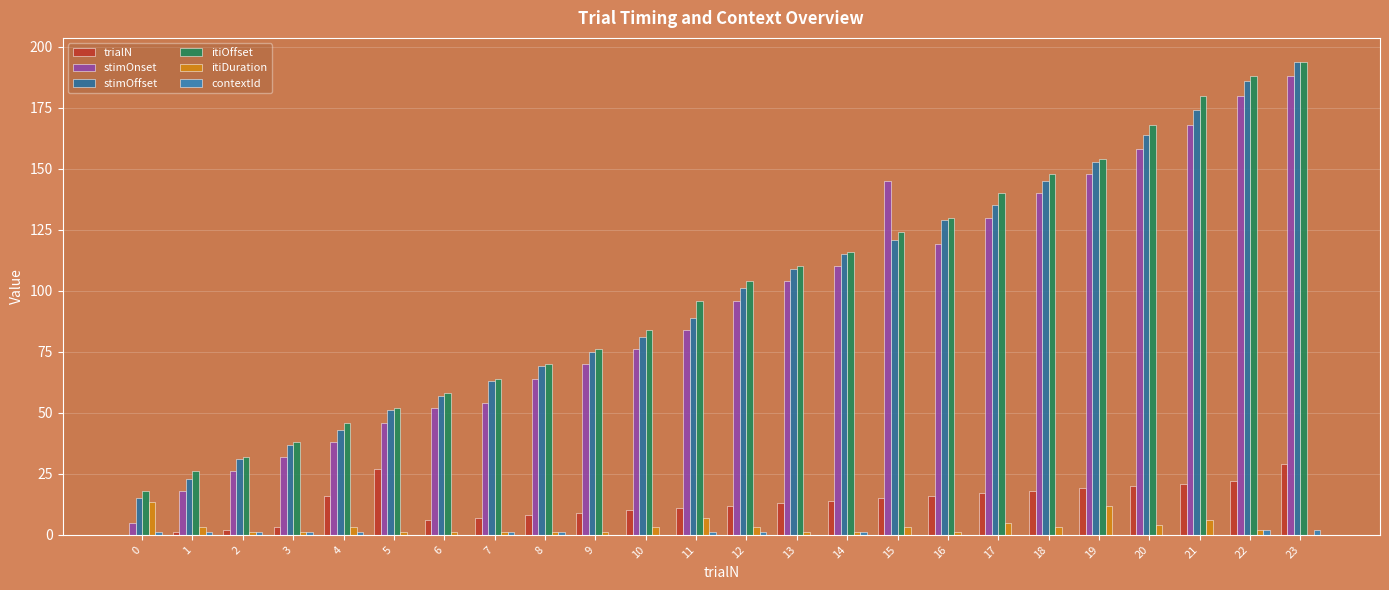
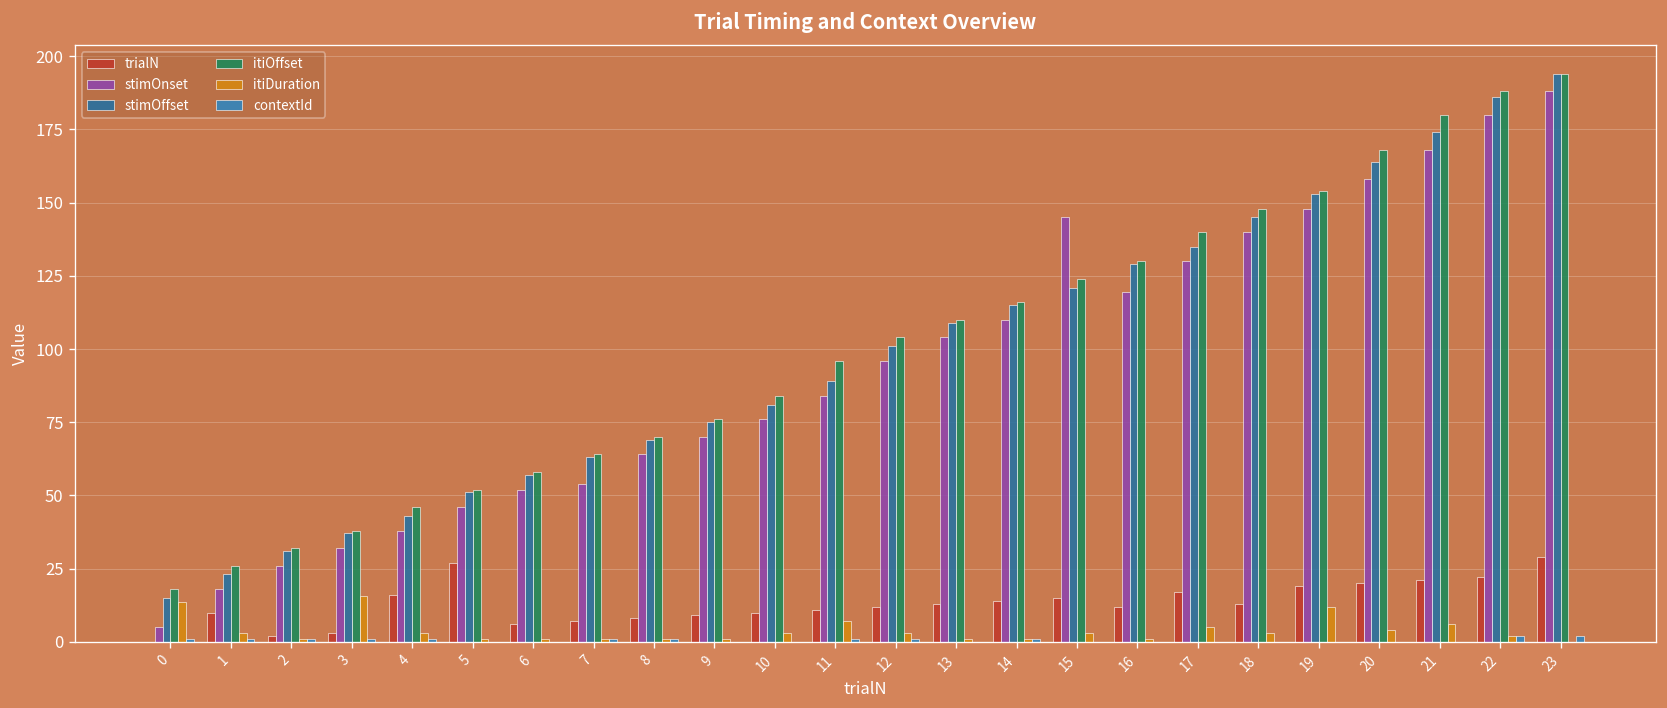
  {
    "trialN": {
      "0": 0,
-     "1": 1,
+     "1": 10,
      "2": 2,
      "3": 3,
      "4": 16,
      "5": 27,
      "6": 6,
      "7": 7,
      "8": 8,
      "9": 9,
      "10": 10,
      "11": 11,
      "12": 12,
      "13": 13,
      "14": 14,
      "15": 15,
-     "16": 16,
+     "16": 12,
      "17": 17,
-     "18": 18,
+     "18": 13,
      "19": 19,
      "20": 20,
      "21": 21,
      "22": 22,
      "23": 29
    },
    "stimOnset": {
      "0": 5,
      "1": 18,
      "2": 26,
      "3": 32,
      "4": 38,
      "5": 46,
      "6": 52,
      "7": 54,
      "8": 64,
      "9": 70,
      "10": 76,
      "11": 84,
      "12": 96,
      "13": 104,
      "14": 110,
      "15": 145,
      "16": 119,
      "17": 130,
      "18": 140,
      "19": 148,
      "20": 158,
      "21": 168,
      "22": 180,
      "23": 188
    },
    "itiOffset": {
      "0": 18,
      "1": 26,
      "2": 32,
      "3": 38,
      "4": 46,
      "5": 52,
      "6": 58,
      "7": 64,
      "8": 70,
      "9": 76,
      "10": 84,
      "11": 96,
      "12": 104,
      "13": 110,
      "14": 116,
      "15": 124,
      "16": 130,
      "17": 140,
      "18": 148,
      "19": 154,
      "20": 168,
      "21": 180,
      "22": 188,
      "23": 194
    },
    "itiDuration": {
      "0": 14,
      "1": 3,
-     "3": 1,
+     "3": 16,
      "4": 3,
      "10": 3,
      "11": 7,
      "12": 3,
      "15": 3,
      "17": 5,
      "18": 3,
      "19": 12,
      "20": 4,
      "21": 6,
      "22": 2,
      "23": 0
    }
  }
